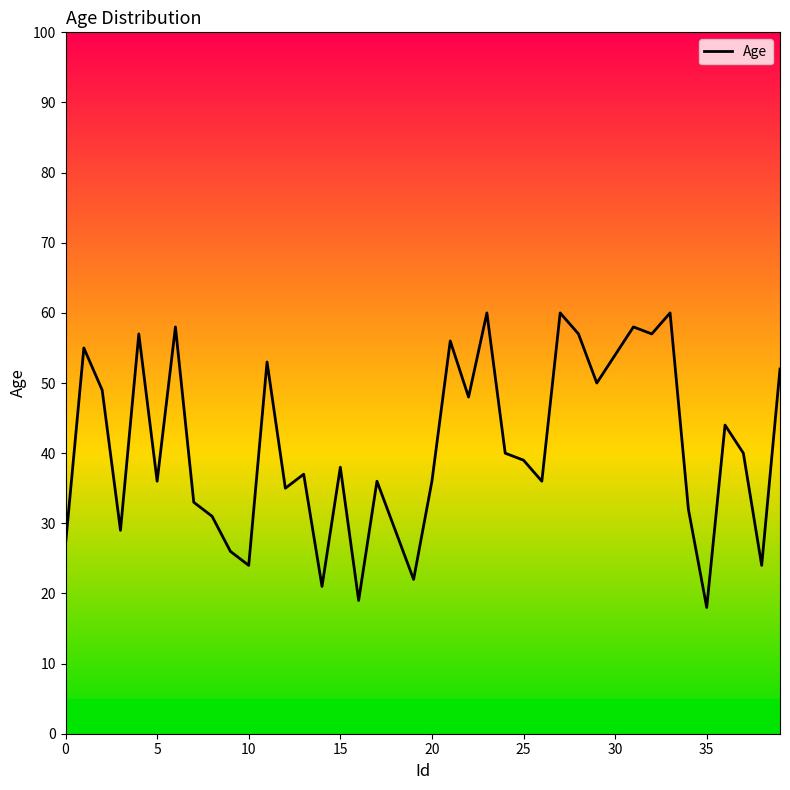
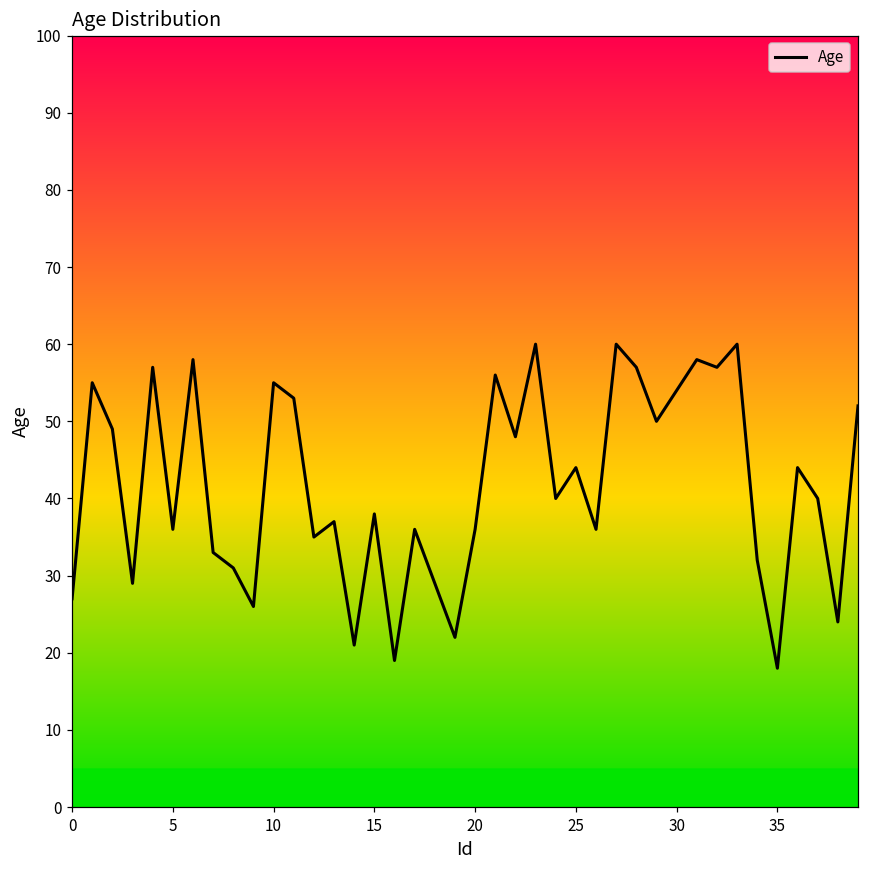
  {
    "0": 27,
    "5": 36,
-   "10": 24,
+   "10": 55,
    "15": 38,
    "20": 36,
-   "25": 39,
+   "25": 44,
    "30": 54,
    "35": 18
  }
